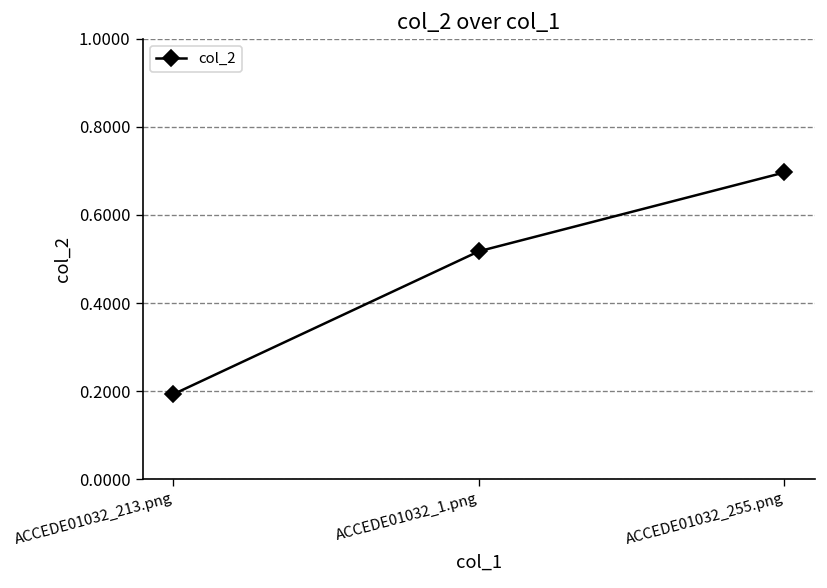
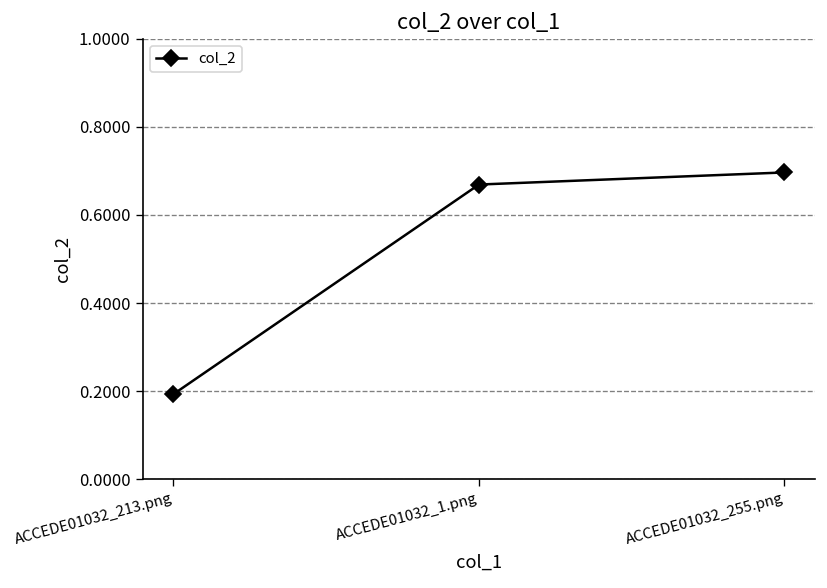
  {
    "ACCEDE01032_213.png": 0.19,
-   "ACCEDE01032_1.png": 0.52,
+   "ACCEDE01032_1.png": 0.67,
    "ACCEDE01032_255.png": 0.70
  }
